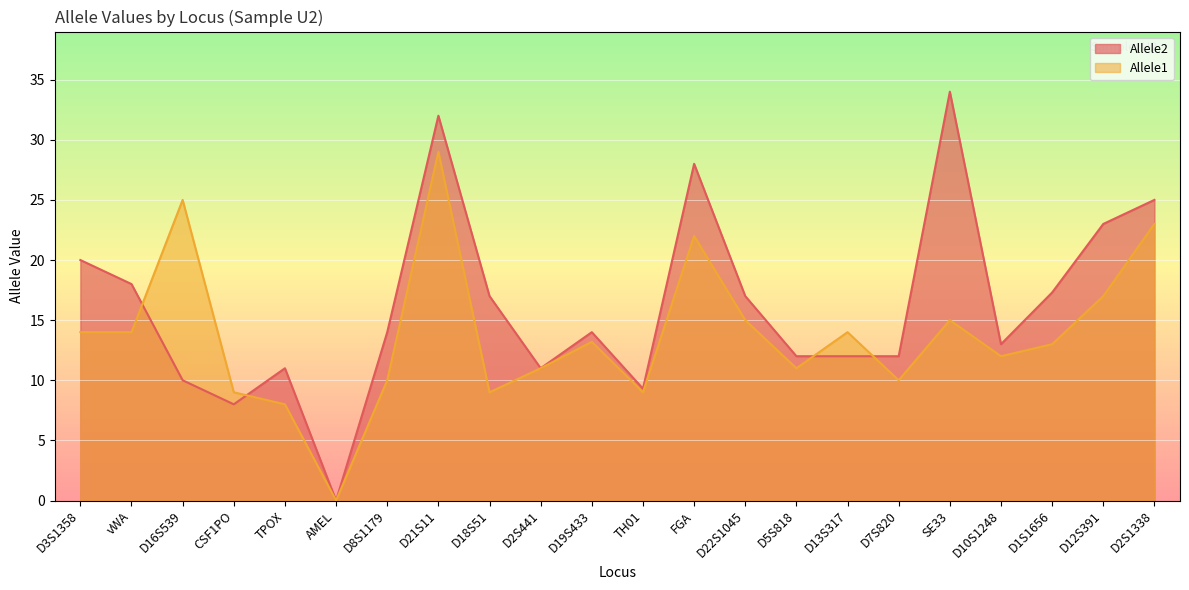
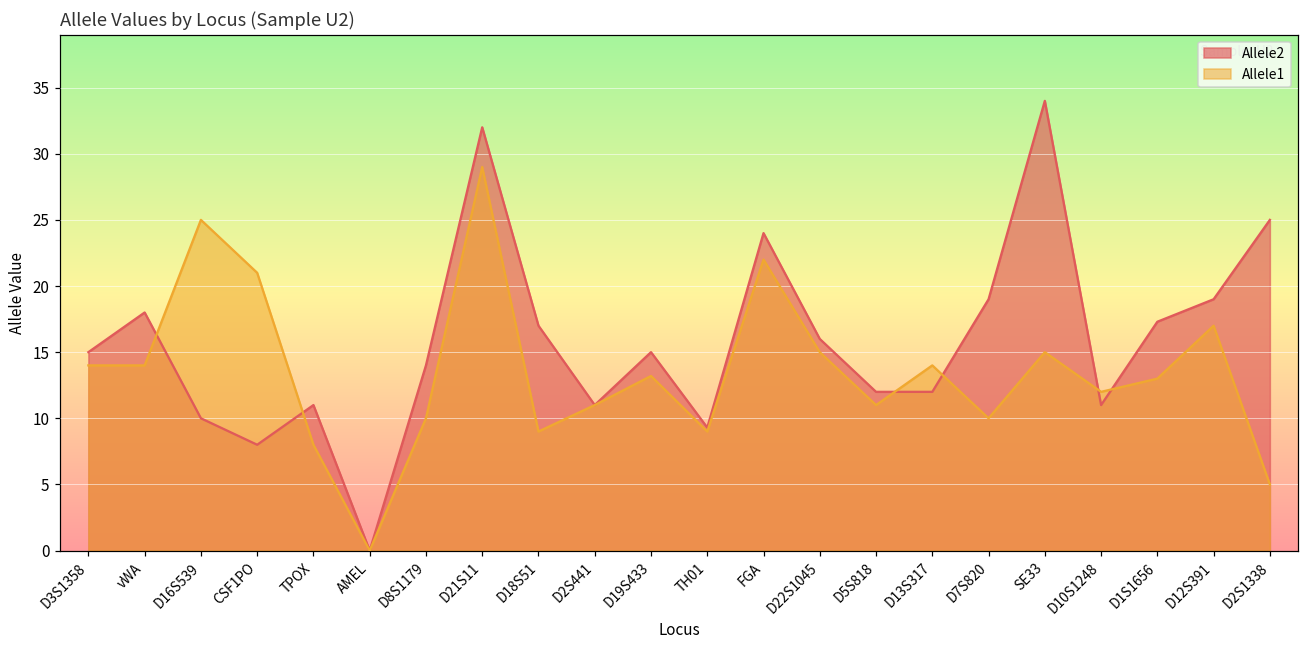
  {
    "Allele2": {
-     "D3S1358": 20,
+     "D3S1358": 15,
      "vWA": 18,
      "D16S539": 10,
      "CSF1PO": 8,
      "TPOX": 11,
      "D8S1179": 14,
      "D21S11": 32,
      "D18S51": 17,
-     "D19S433": 14,
+     "D19S433": 15,
      "TH01": 9.3,
-     "FGA": 28,
-     "D22S1045": 17,
+     "FGA": 24,
+     "D22S1045": 16,
      "D5S818": 12,
      "D13S317": 12,
-     "D7S820": 12,
+     "D7S820": 19,
      "SE33": 34,
-     "D10S1248": 13,
+     "D10S1248": 11,
      "D1S1656": 17.3,
-     "D12S391": 23,
+     "D12S391": 19,
      "D2S1338": 25
    },
    "Allele1": {
      "D3S1358": 14,
      "vWA": 14,
      "D16S539": 25,
-     "CSF1PO": 9,
+     "CSF1PO": 21,
      "TPOX": 8,
      "D8S1179": 10,
      "D21S11": 29,
      "D18S51": 9,
      "D19S433": 13,
      "TH01": 9,
      "FGA": 22,
      "D22S1045": 15,
      "D5S818": 11,
      "D13S317": 14,
      "D7S820": 10,
      "SE33": 15,
      "D10S1248": 12,
      "D1S1656": 13,
      "D12S391": 17,
-     "D2S1338": 23
+     "D2S1338": 5
    }
  }
